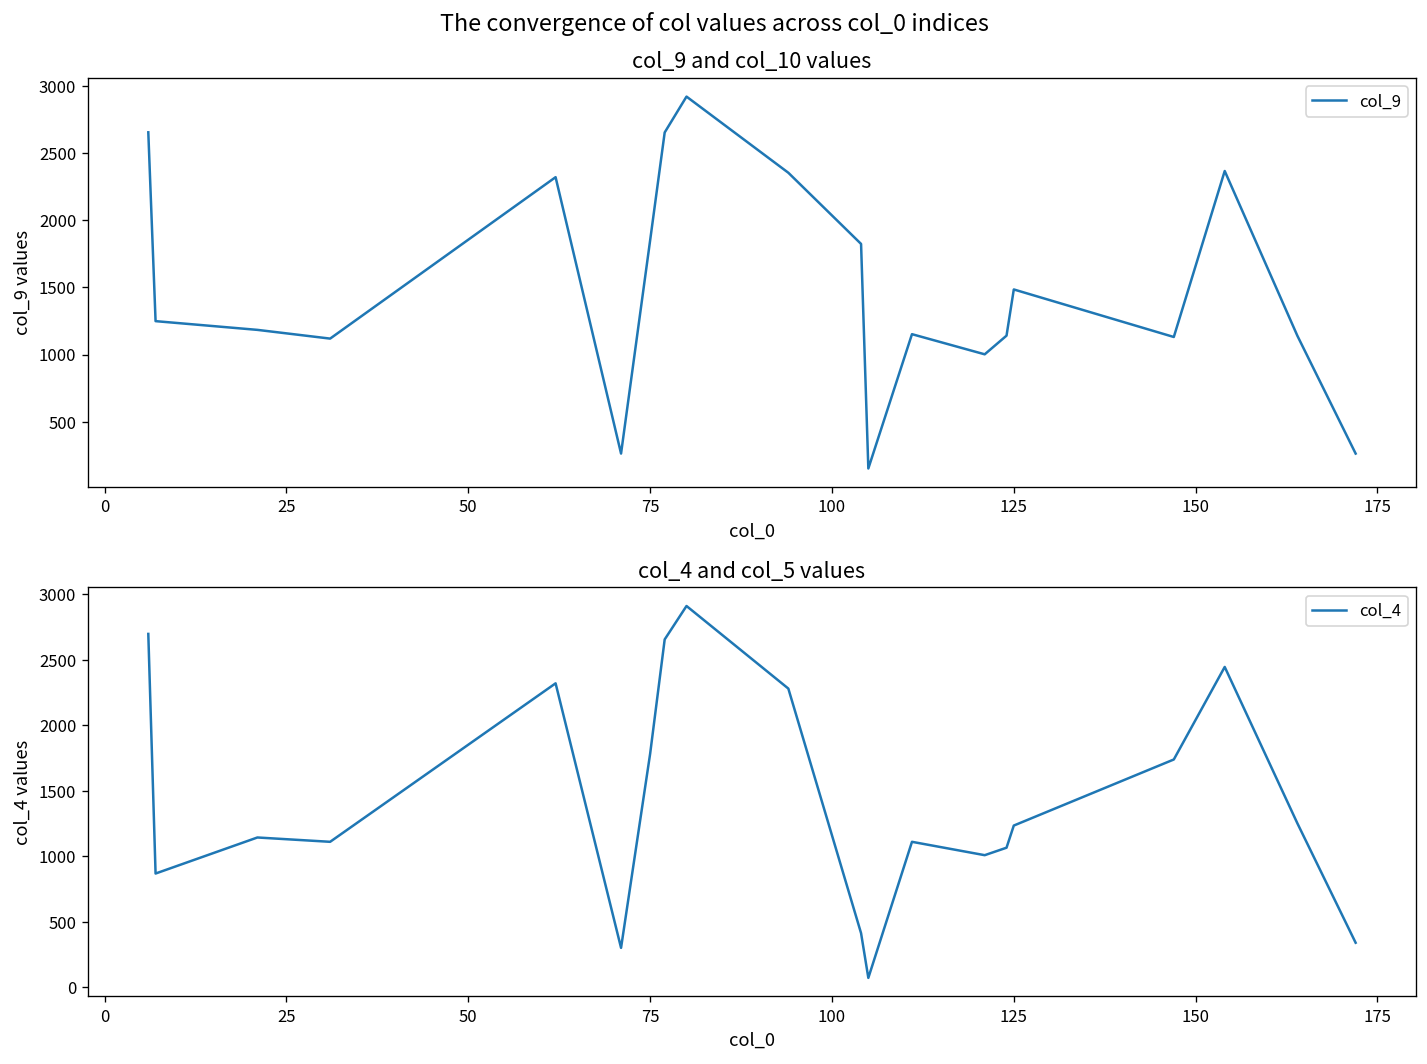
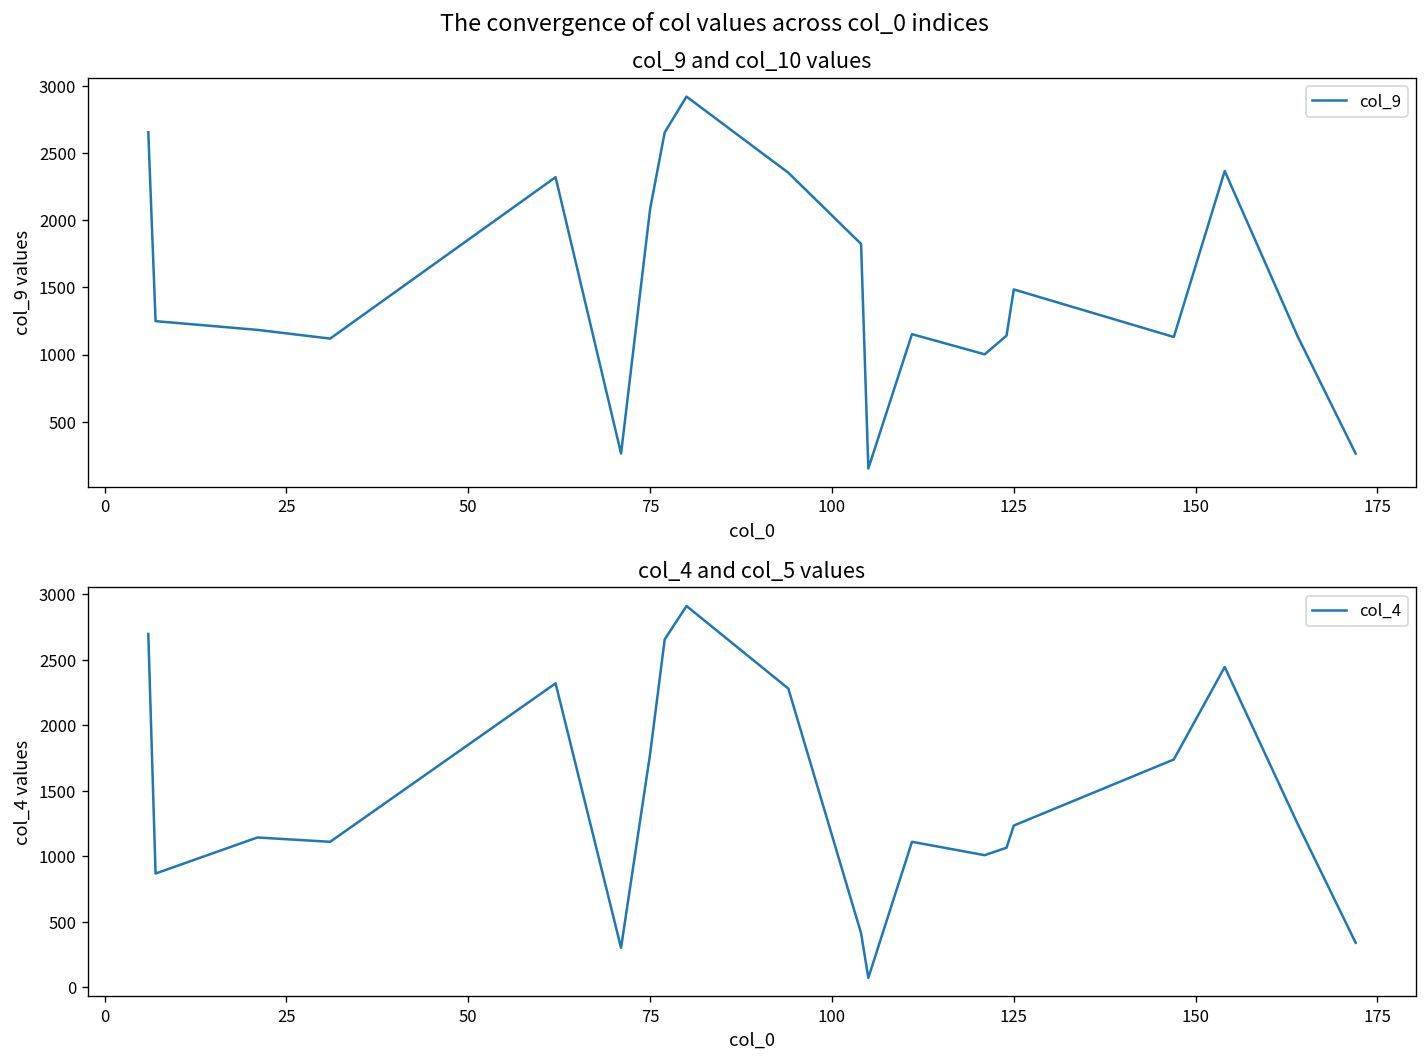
  {
    "col_9 and col_10 values": {
-     "75": 1850,
+     "75": 2090,
      "125": 1490
    },
    "col_4 and col_5 values": {
      "75": 1780,
      "125": 1240
    }
  }
